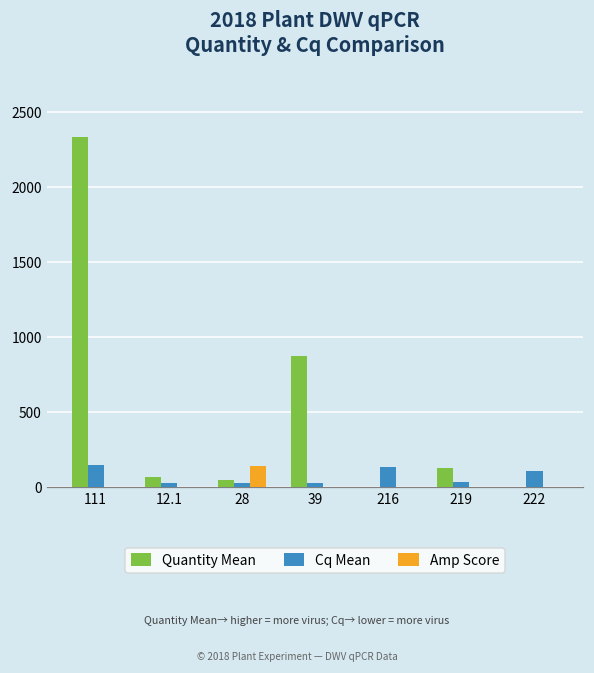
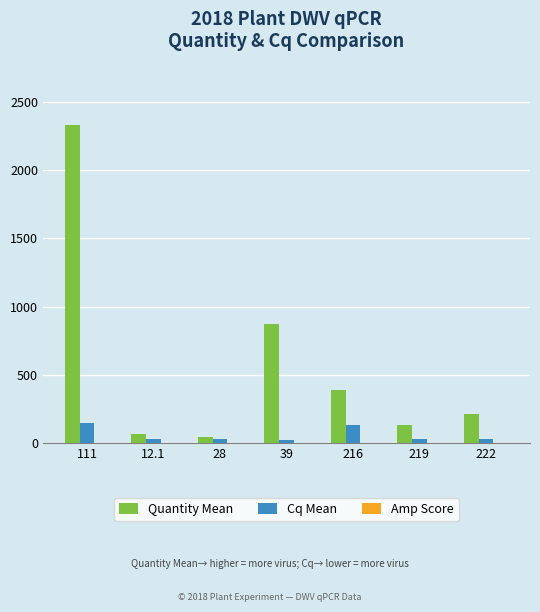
  {
    "Quantity Mean": {
      "111": 2330,
      "12.1": 70,
      "28": 40,
      "39": 870,
-     "216": 0,
+     "216": 390,
      "219": 130,
-     "222": 0
+     "222": 220
    },
    "Cq Mean": {
      "111": 150,
      "12.1": 30,
      "28": 30,
      "39": 20,
      "216": 130,
      "219": 30,
-     "222": 100
+     "222": 30
    },
    "Amp Score": {
-     "28": 140,
+     "28": 0,
      "216": 0,
      "219": 0,
      "222": 0
    }
  }
